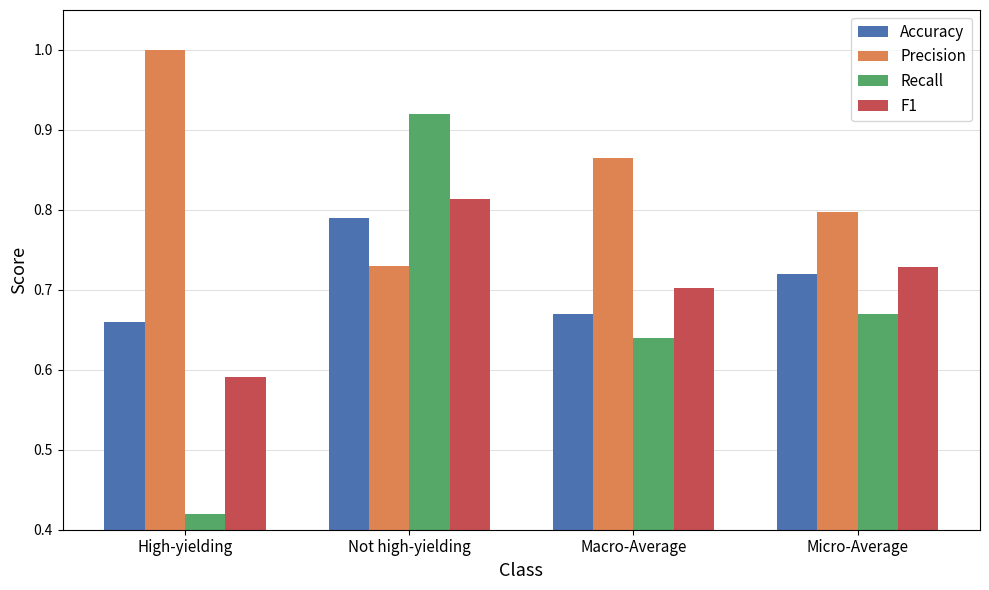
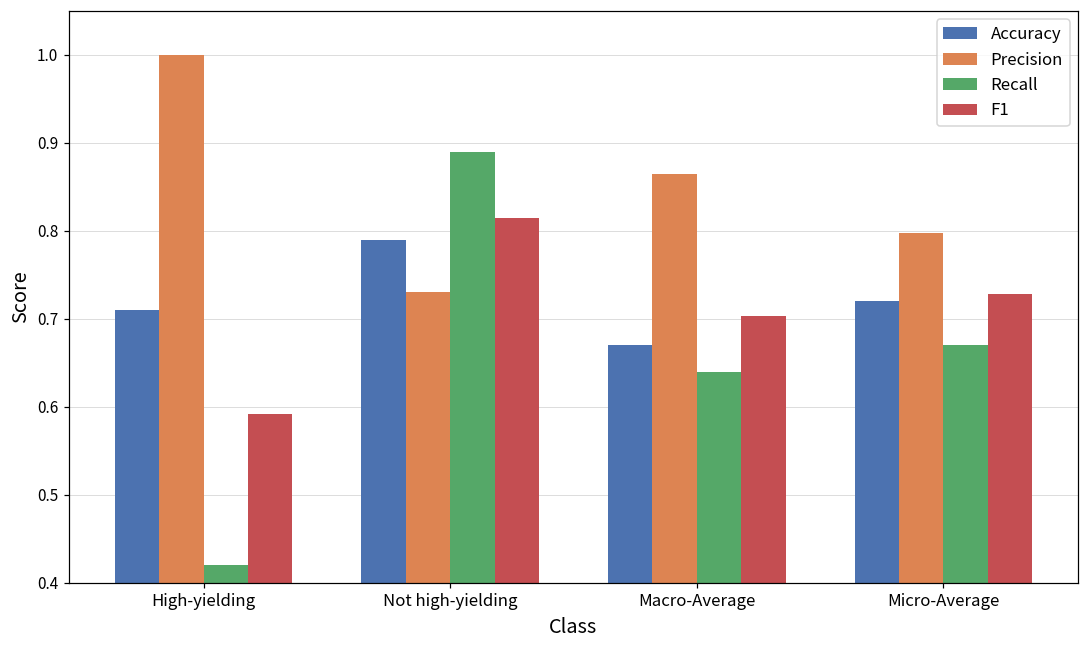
  {
    "Accuracy": {
-     "High-yielding": 0.66,
+     "High-yielding": 0.71,
      "Not high-yielding": 0.79,
      "Macro-Average": 0.67,
      "Micro-Average": 0.72
    },
    "Recall": {
      "High-yielding": 0.42,
-     "Not high-yielding": 0.92,
+     "Not high-yielding": 0.89,
      "Macro-Average": 0.64,
      "Micro-Average": 0.67
    }
  }
